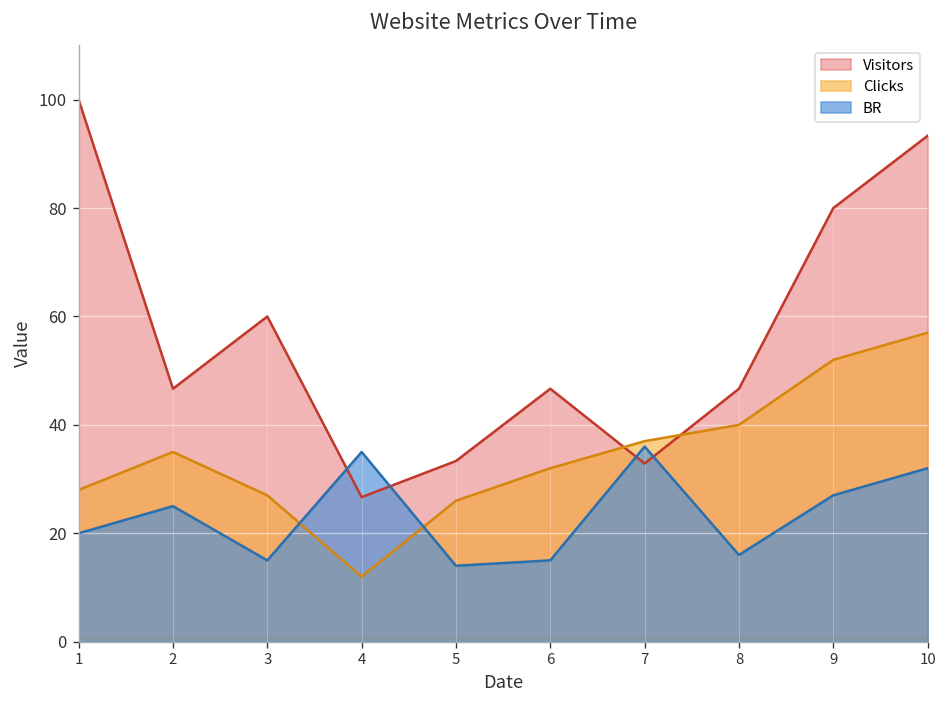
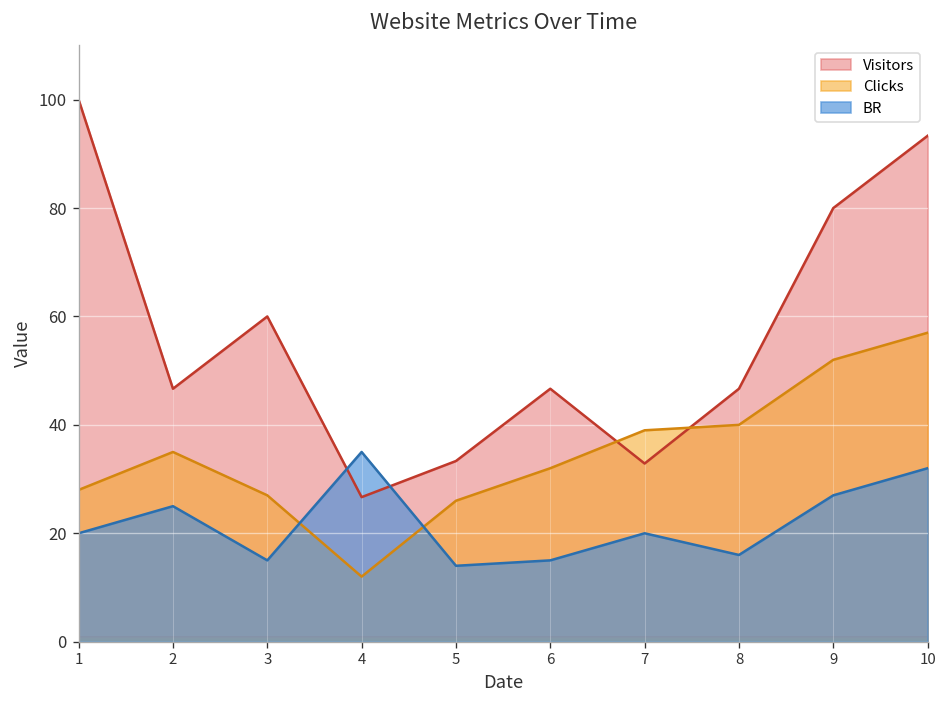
  {
    "Visitors": {
      "1": 100,
      "2": 47,
      "3": 60,
      "4": 27,
      "5": 33,
      "6": 47,
      "7": 33,
      "8": 47,
      "9": 80,
      "10": 93
    },
    "Clicks": {
      "1": 28,
      "2": 35,
      "3": 27,
      "4": 12,
      "5": 26,
      "6": 32,
-     "7": 37,
+     "7": 39,
      "8": 40,
      "9": 52,
      "10": 57
    },
    "BR": {
      "1": 20,
      "2": 25,
      "3": 15,
      "4": 35,
      "5": 14,
      "6": 15,
-     "7": 36,
+     "7": 20,
      "8": 16,
      "9": 27,
      "10": 32
    }
  }
